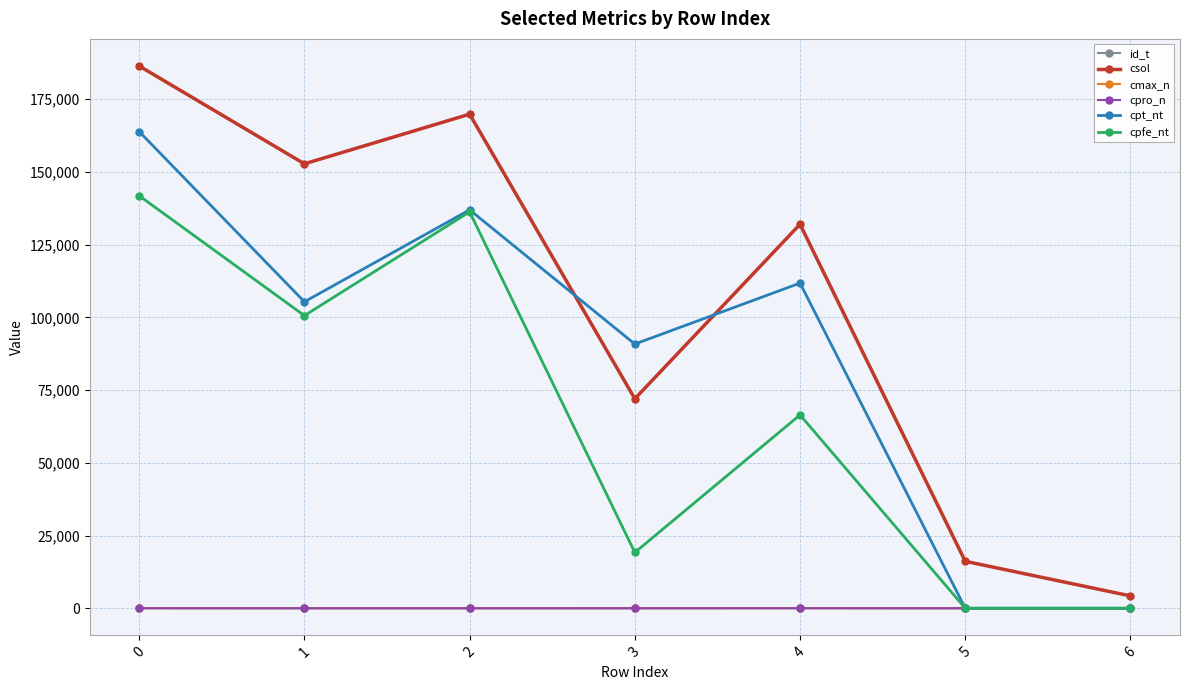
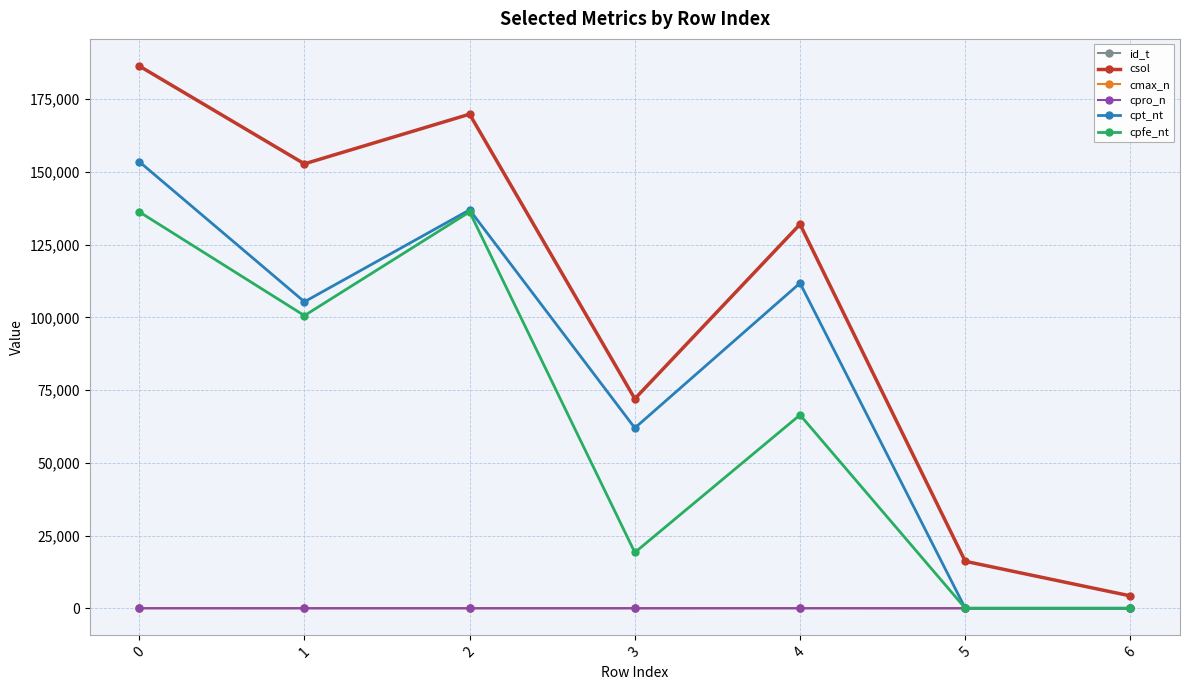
  {
    "cpro_n": {
      "0": "0",
      "1": "0",
      "2": "0",
      "3": "0",
      "4": "0"
    },
    "csol": {
      "0": "186,000",
      "1": "153,000",
      "2": "170,000",
      "3": "72,000",
      "4": "132,000",
      "5": "16,000",
      "6": "4,000"
    },
    "cpt_nt": {
-     "0": "164,000",
+     "0": "153,000",
      "1": "105,000",
-     "3": "91,000",
+     "3": "62,000",
      "4": "112,000"
    },
    "cpfe_nt": {
-     "0": "142,000",
+     "0": "136,000",
      "1": "101,000",
      "3": "19,000",
      "4": "66,000"
    }
  }
